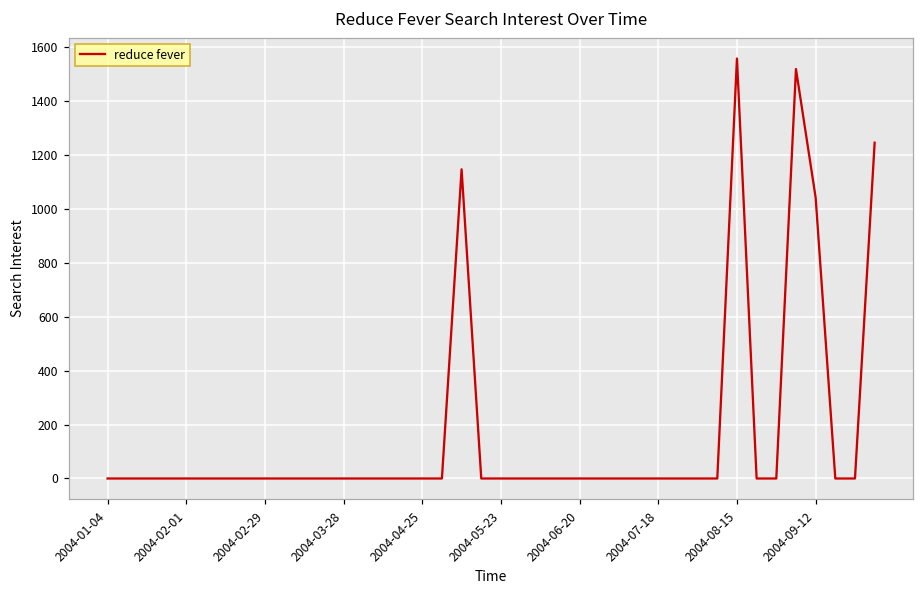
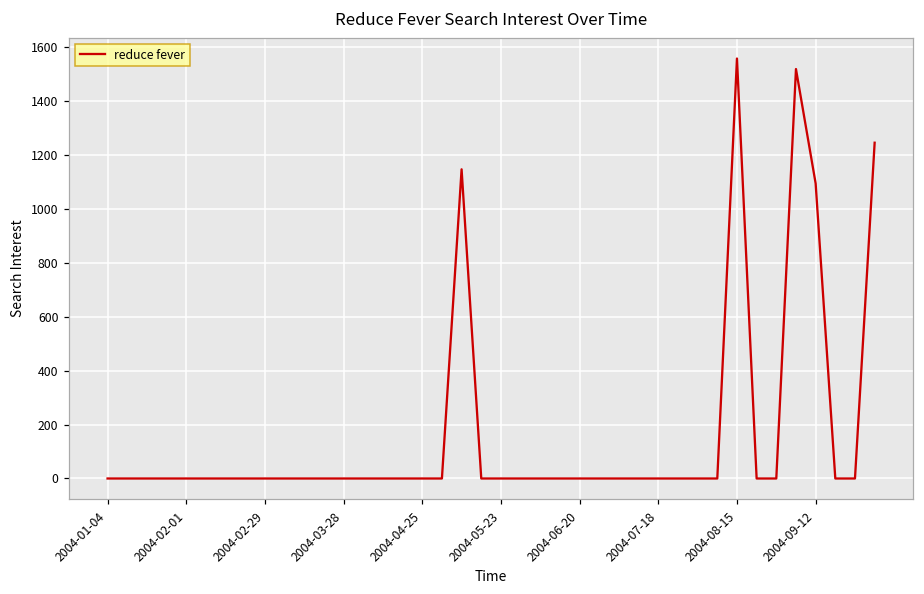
  {
    "2004-01-04": 0,
    "2004-02-01": 0,
    "2004-02-29": 0,
    "2004-03-28": 0,
    "2004-04-25": 0,
    "2004-05-23": 0,
    "2004-06-20": 0,
    "2004-07-18": 0,
    "2004-08-15": 1560,
-   "2004-09-12": 1040
+   "2004-09-12": 1090
  }
